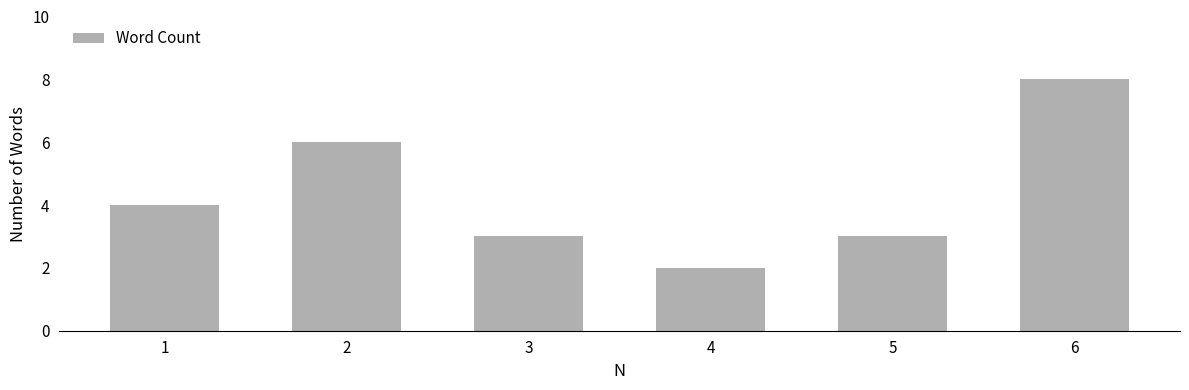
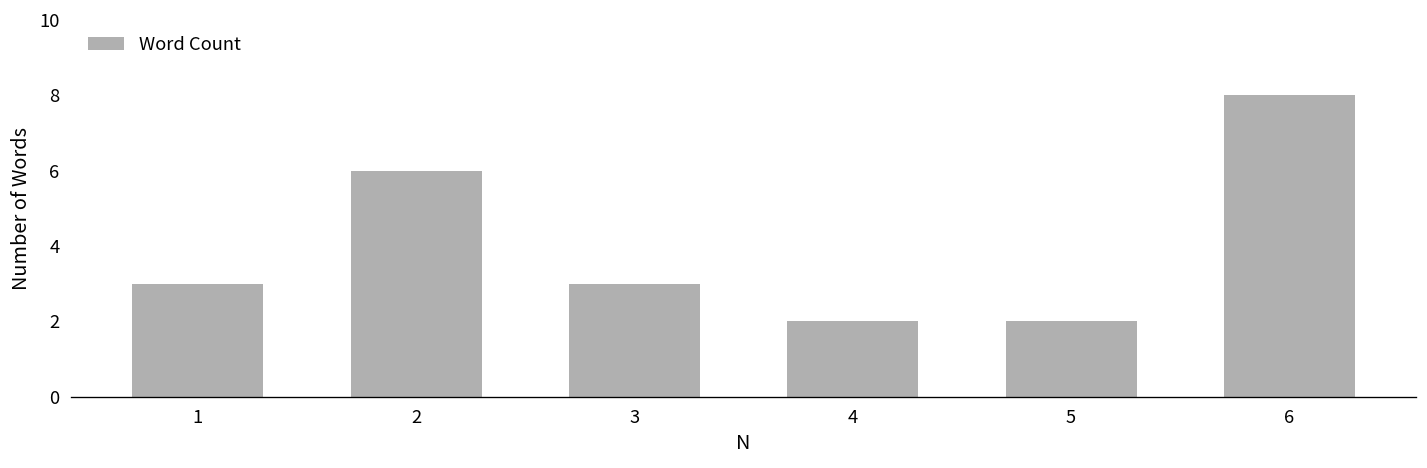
  {
-   "1": 4,
+   "1": 3,
    "2": 6,
    "3": 3,
    "4": 2,
-   "5": 3,
+   "5": 2,
    "6": 8
  }
